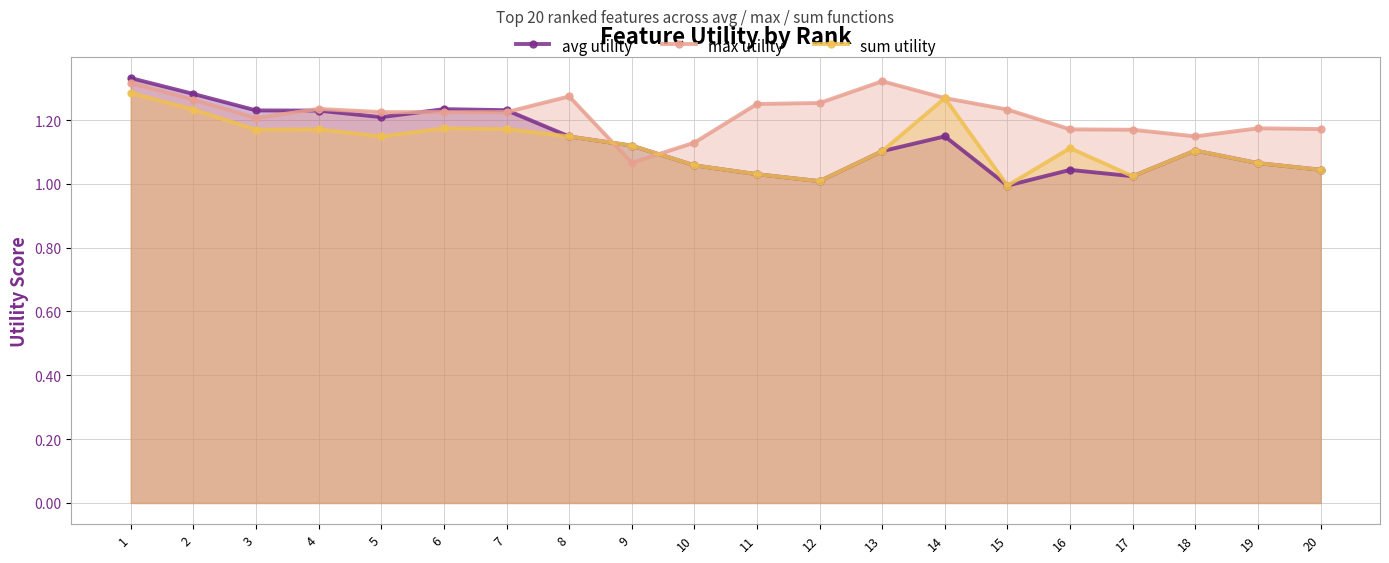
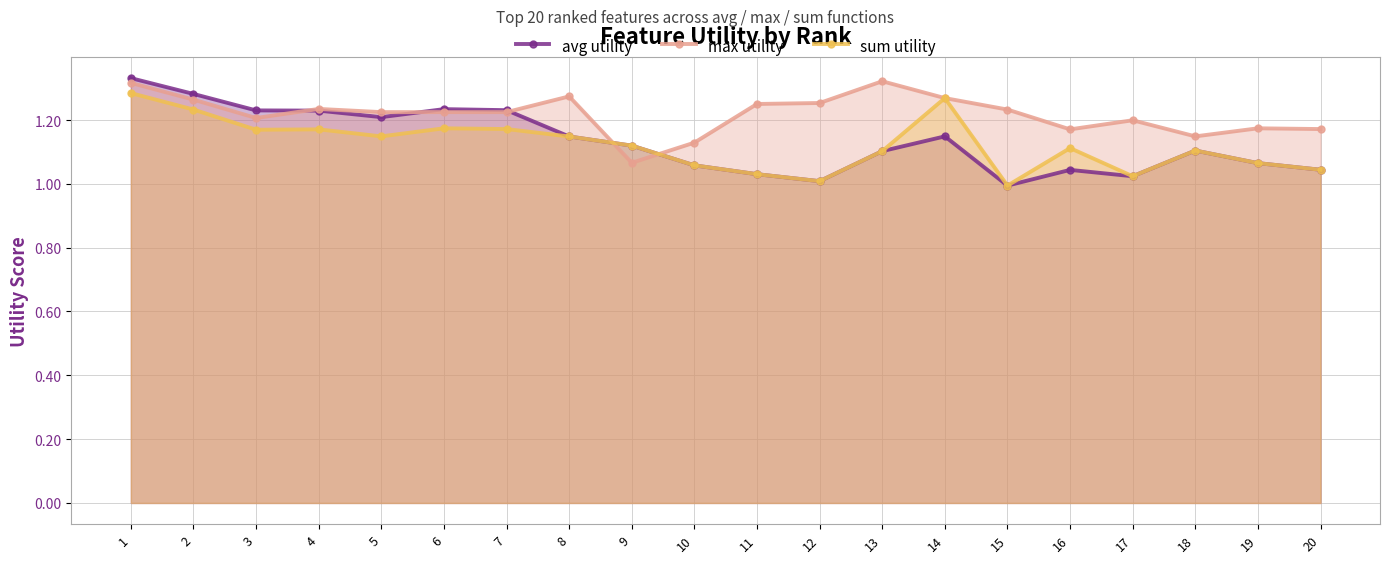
  {
    "avg utility": {
      "1": 1.33,
      "2": 1.28,
      "3": 1.23,
      "5": 1.21,
      "6": 1.23,
      "14": 1.15,
      "16": 1.04
    },
    "max utility": {
      "1": 1.32,
      "2": 1.26,
      "3": 1.21,
      "5": 1.22,
      "6": 1.22,
      "8": 1.27,
      "9": 1.07,
      "10": 1.13,
      "11": 1.25,
      "12": 1.25,
      "13": 1.32,
      "15": 1.23,
      "16": 1.17,
-     "17": 1.17,
+     "17": 1.20,
      "18": 1.15,
      "19": 1.17,
      "20": 1.17
    },
    "sum utility": {
      "1": 1.28,
      "2": 1.23,
      "3": 1.17,
      "4": 1.17,
      "5": 1.15,
      "6": 1.17,
      "7": 1.17,
      "16": 1.11
    }
  }
